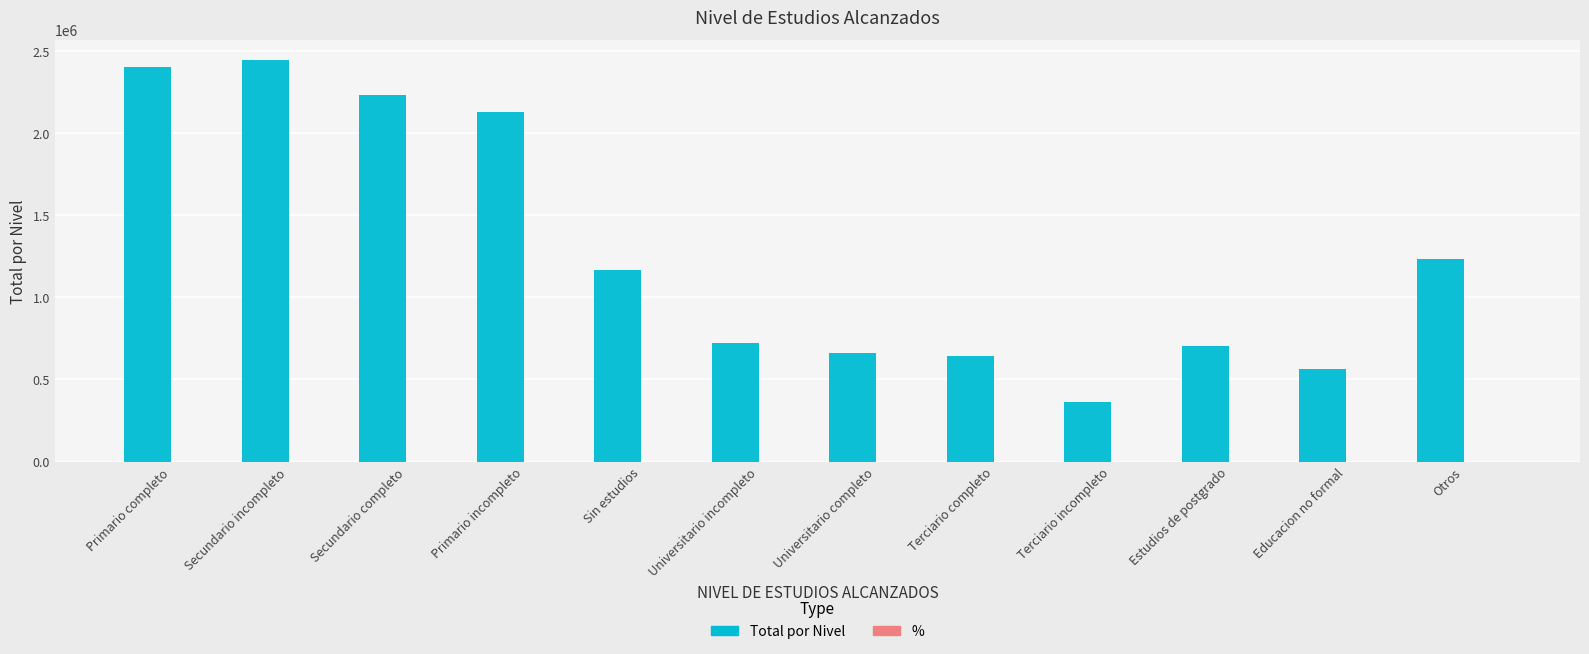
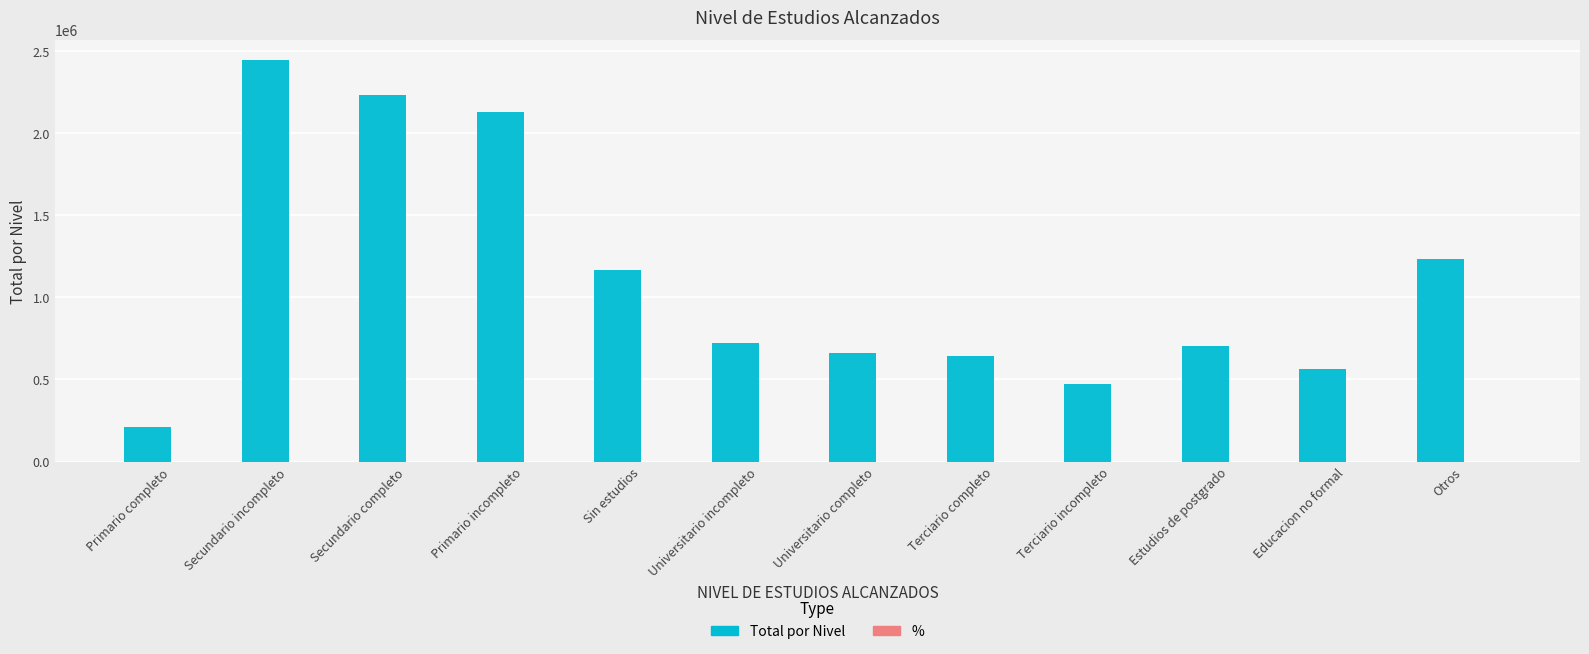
  {
    "Total por Nivel": {
-     "Primario completo": 2410000,
+     "Primario completo": 210000,
      "Secundario incompleto": 2450000,
      "Secundario completo": 2240000,
      "Primario incompleto": 2130000,
      "Sin estudios": 1170000,
      "Universitario incompleto": 720000,
      "Universitario completo": 660000,
      "Terciario completo": 650000,
-     "Terciario incompleto": 360000,
+     "Terciario incompleto": 470000,
      "Estudios de postgrado": 700000,
      "Educacion no formal": 560000,
      "Otros": 1240000
    }
  }
